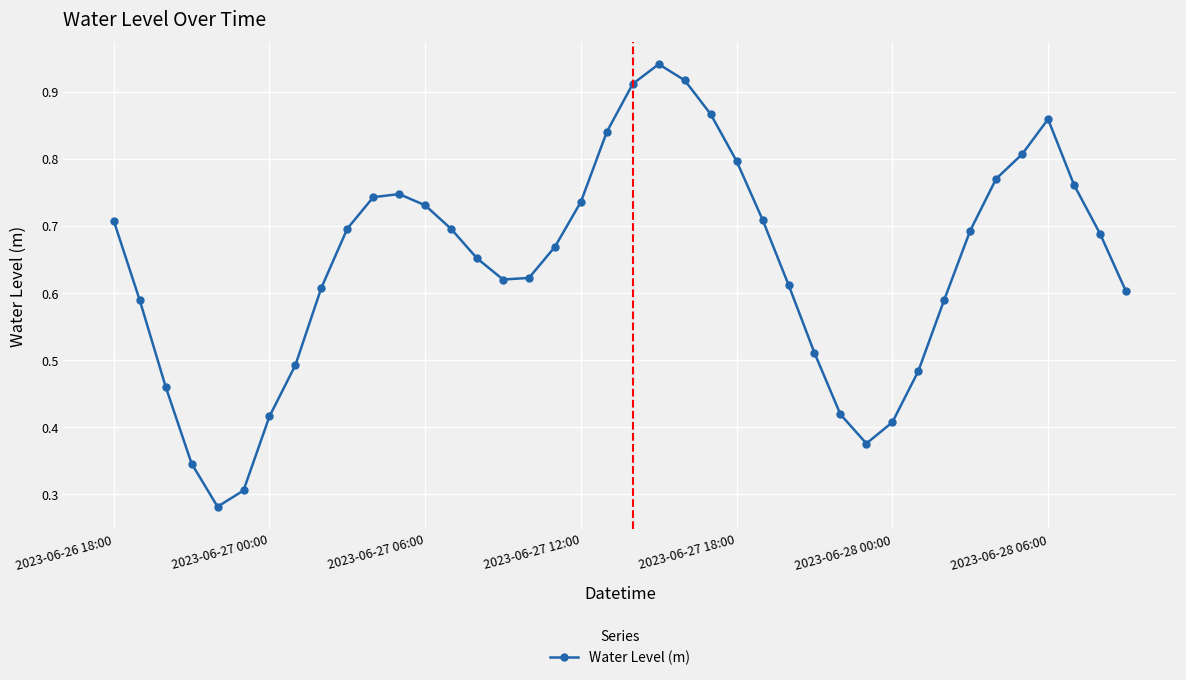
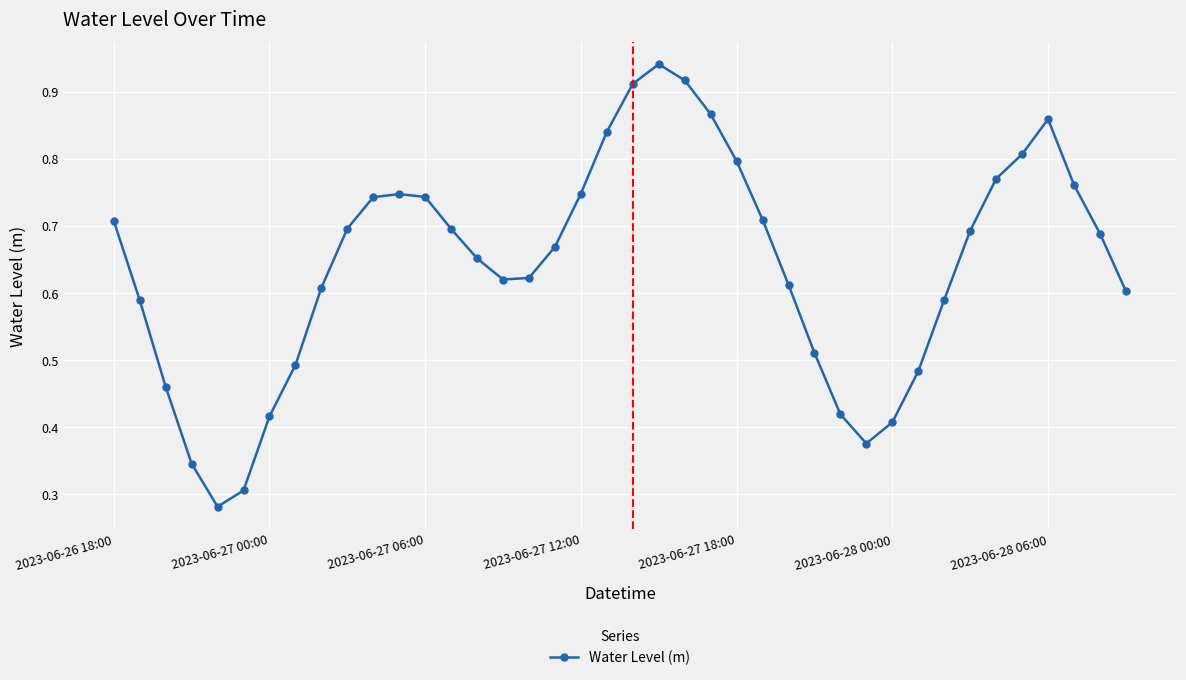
  {
    "2023-06-26 18:00": 0.71,
    "2023-06-27 00:00": 0.42,
-   "2023-06-27 06:00": 0.73,
-   "2023-06-27 12:00": 0.74,
+   "2023-06-27 06:00": 0.74,
+   "2023-06-27 12:00": 0.75,
    "2023-06-27 18:00": 0.80,
    "2023-06-28 00:00": 0.41,
    "2023-06-28 06:00": 0.86
  }
